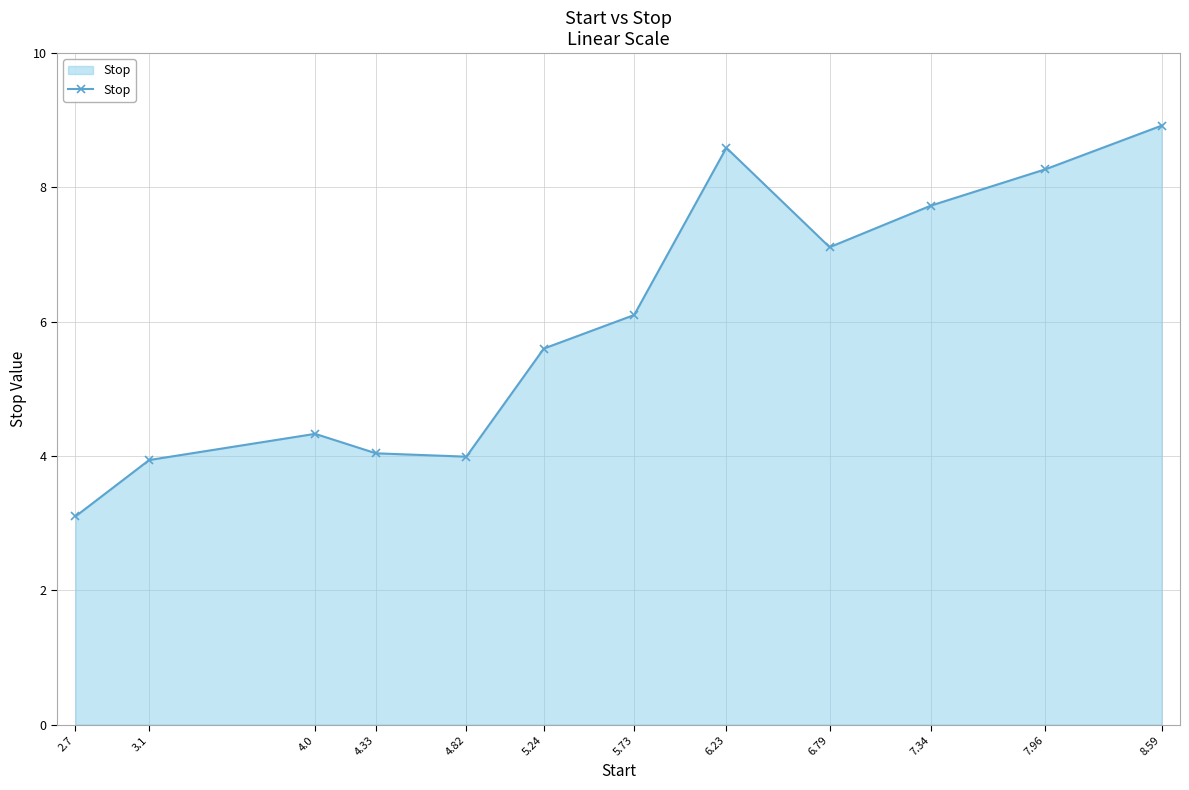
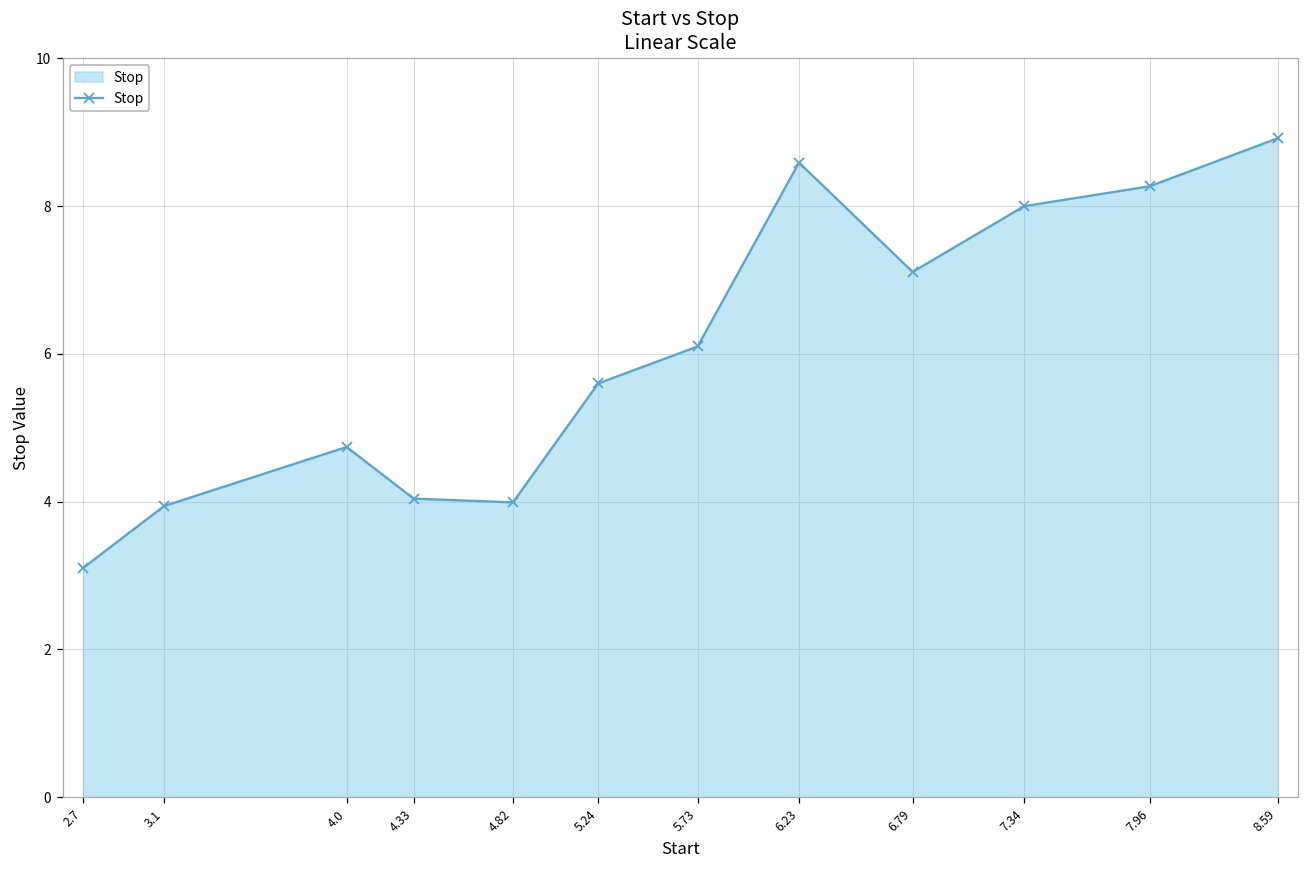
  {
    "2.7": 3.1,
    "3.1": 3.9,
-   "4.0": 4.3,
+   "4.0": 4.7,
    "4.33": 4.0,
    "4.82": 4.0,
    "5.24": 5.6,
    "5.73": 6.1,
    "6.23": 8.6,
    "6.79": 7.1,
-   "7.34": 7.7,
+   "7.34": 8.0,
    "7.96": 8.3,
    "8.59": 8.9
  }
